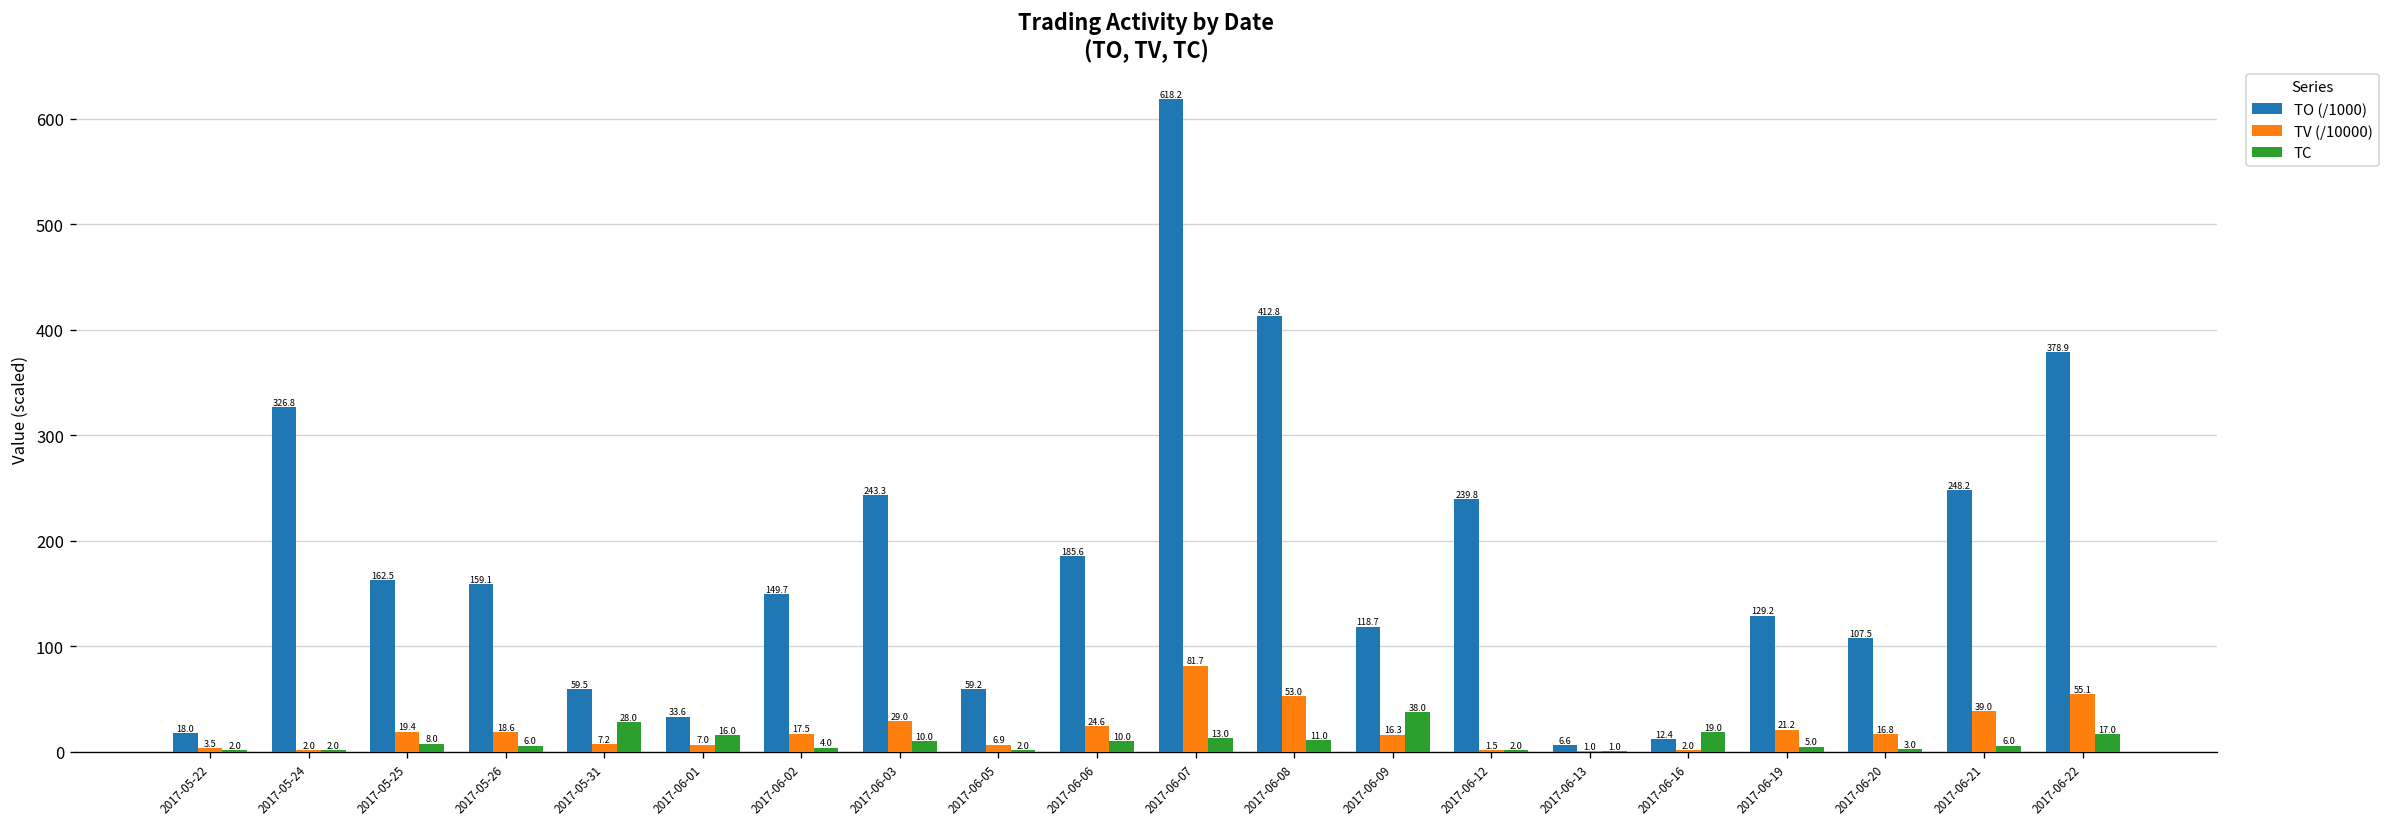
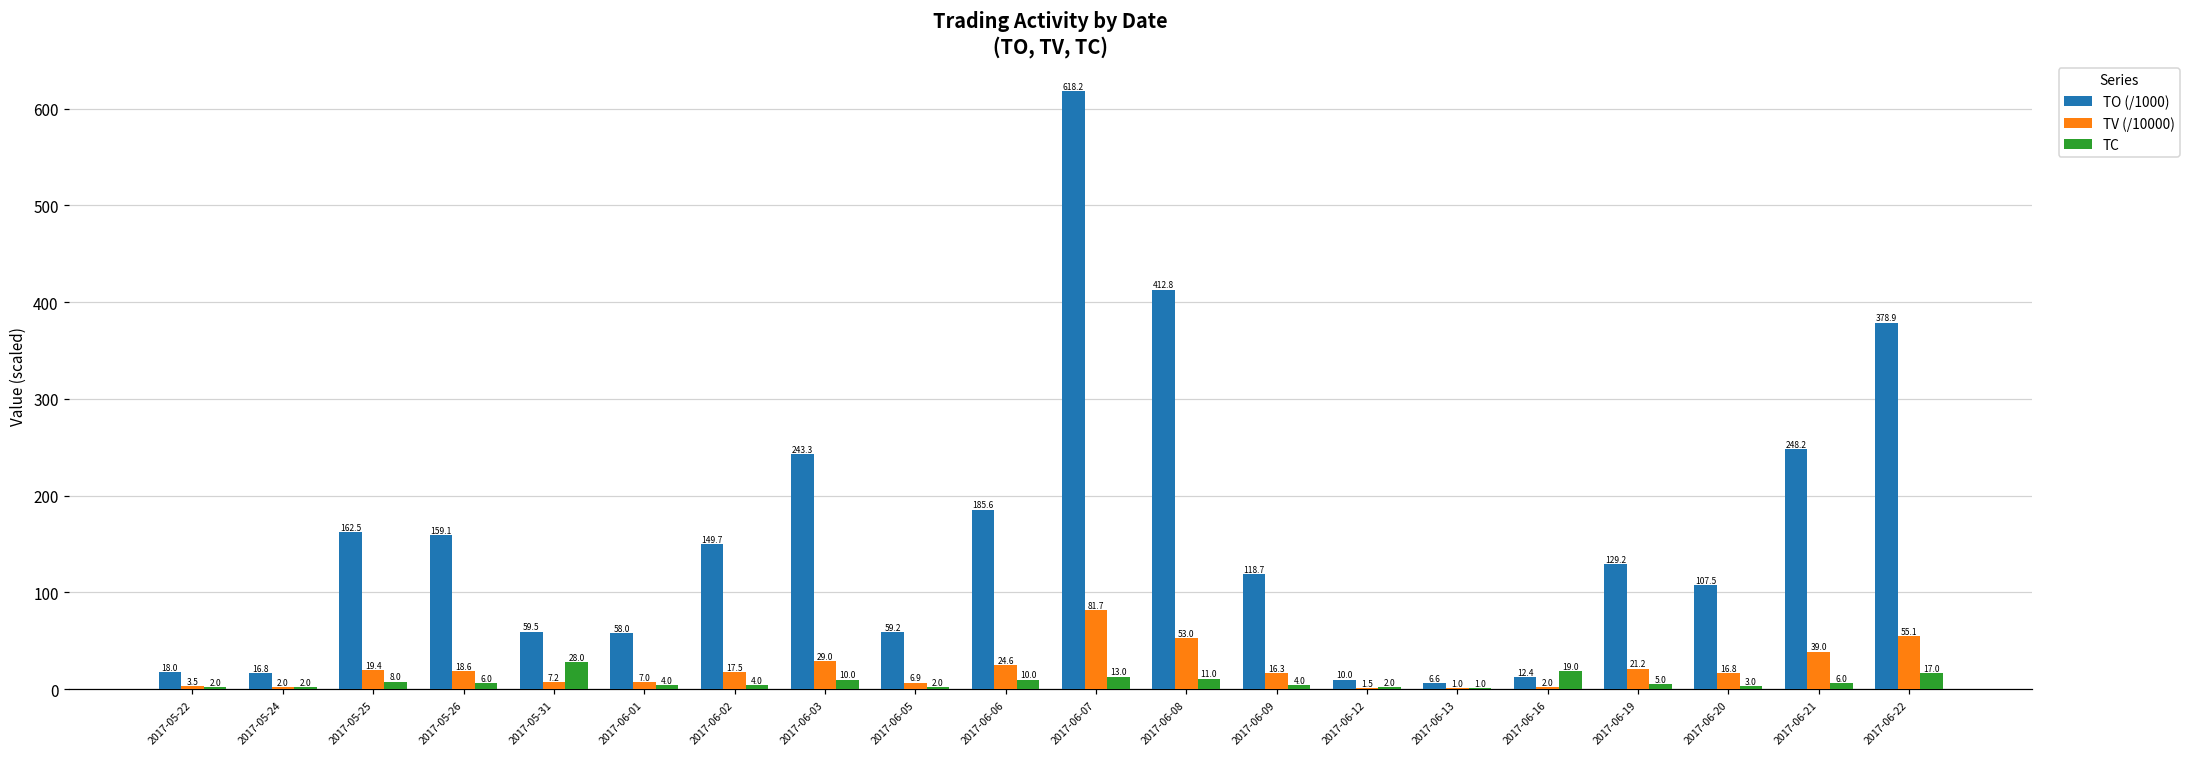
  {
    "TO (/1000)": {
      "2017-05-22": 18.0,
-     "2017-05-24": 326.8,
+     "2017-05-24": 16.8,
      "2017-05-25": 162.5,
      "2017-05-26": 159.1,
      "2017-05-31": 59.5,
-     "2017-06-01": 33.6,
+     "2017-06-01": 58.0,
      "2017-06-02": 149.7,
      "2017-06-03": 243.3,
      "2017-06-05": 59.2,
      "2017-06-06": 185.6,
      "2017-06-07": 618.2,
      "2017-06-08": 412.8,
      "2017-06-09": 118.7,
-     "2017-06-12": 239.8,
+     "2017-06-12": 10.0,
      "2017-06-13": 6.6,
      "2017-06-16": 12.4,
      "2017-06-19": 129.2,
      "2017-06-20": 107.5,
      "2017-06-21": 248.2,
      "2017-06-22": 378.9
    },
    "TV (/10000)": {
      "2017-05-22": 3.5,
      "2017-05-24": 2.0,
      "2017-05-25": 19.4,
      "2017-05-26": 18.6,
      "2017-05-31": 7.2,
      "2017-06-01": 7.0,
      "2017-06-02": 17.5,
      "2017-06-03": 29.0,
      "2017-06-05": 6.9,
      "2017-06-06": 24.6,
      "2017-06-07": 81.7,
      "2017-06-08": 53.0,
      "2017-06-09": 16.3,
      "2017-06-12": 1.5,
      "2017-06-13": 1.0,
      "2017-06-16": 2.0,
      "2017-06-19": 21.2,
      "2017-06-20": 16.8,
      "2017-06-21": 39.0,
      "2017-06-22": 55.1
    },
    "TC": {
      "2017-05-22": 2.0,
      "2017-05-24": 2.0,
      "2017-05-25": 8.0,
      "2017-05-26": 6.0,
      "2017-05-31": 28.0,
-     "2017-06-01": 16.0,
+     "2017-06-01": 4.0,
      "2017-06-02": 4.0,
      "2017-06-03": 10.0,
      "2017-06-05": 2.0,
      "2017-06-06": 10.0,
      "2017-06-07": 13.0,
      "2017-06-08": 11.0,
-     "2017-06-09": 38.0,
+     "2017-06-09": 4.0,
      "2017-06-12": 2.0,
      "2017-06-13": 1.0,
      "2017-06-16": 19.0,
      "2017-06-19": 5.0,
      "2017-06-20": 3.0,
      "2017-06-21": 6.0,
      "2017-06-22": 17.0
    }
  }
